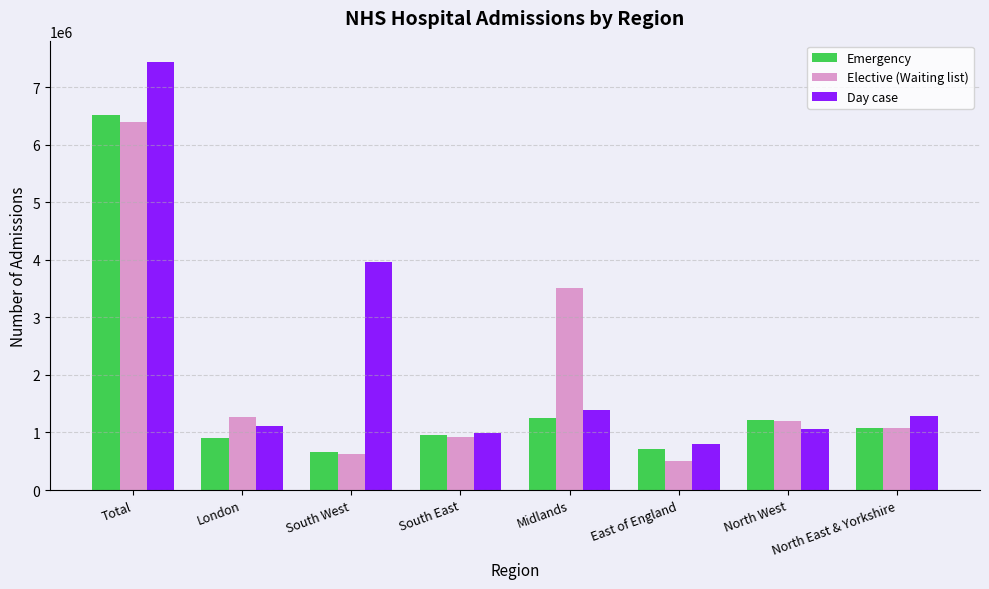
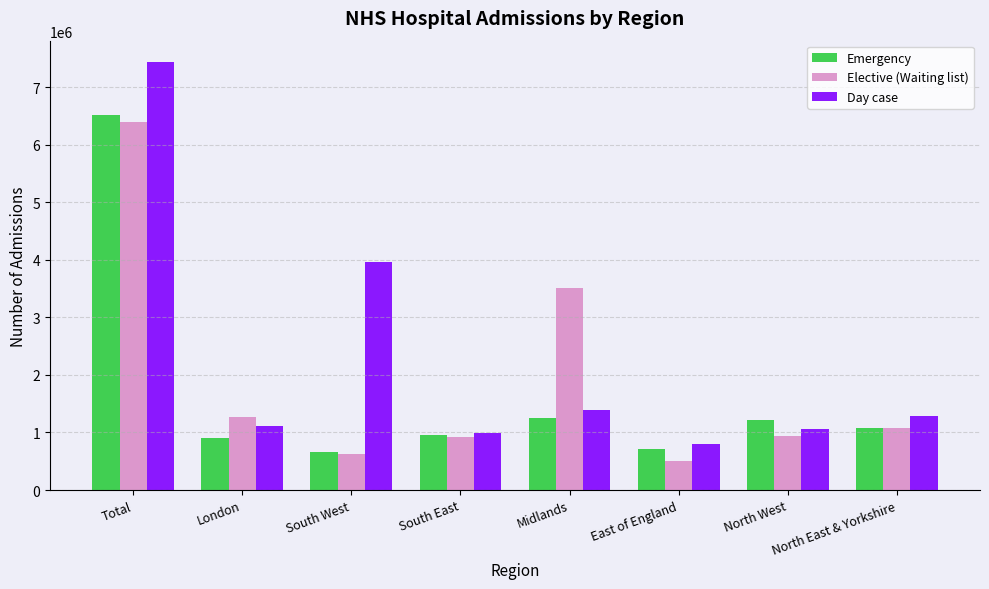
  {
    "Emergency": {
      "Total": 6500000,
      "London": 900000,
      "South West": 700000,
      "South East": 1000000,
      "Midlands": 1200000,
      "East of England": 700000,
      "North West": 1200000,
      "North East & Yorkshire": 1100000
    },
    "Elective (Waiting list)": {
      "Total": 6400000,
      "London": 1300000,
      "South West": 600000,
      "South East": 900000,
      "Midlands": 3500000,
      "East of England": 500000,
-     "North West": 1200000,
+     "North West": 900000,
      "North East & Yorkshire": 1100000
    },
    "Day case": {
      "Total": 7400000,
      "London": 1100000,
      "South West": 4000000,
      "South East": 1000000,
      "Midlands": 1400000,
      "East of England": 800000,
      "North West": 1100000,
      "North East & Yorkshire": 1300000
    }
  }
